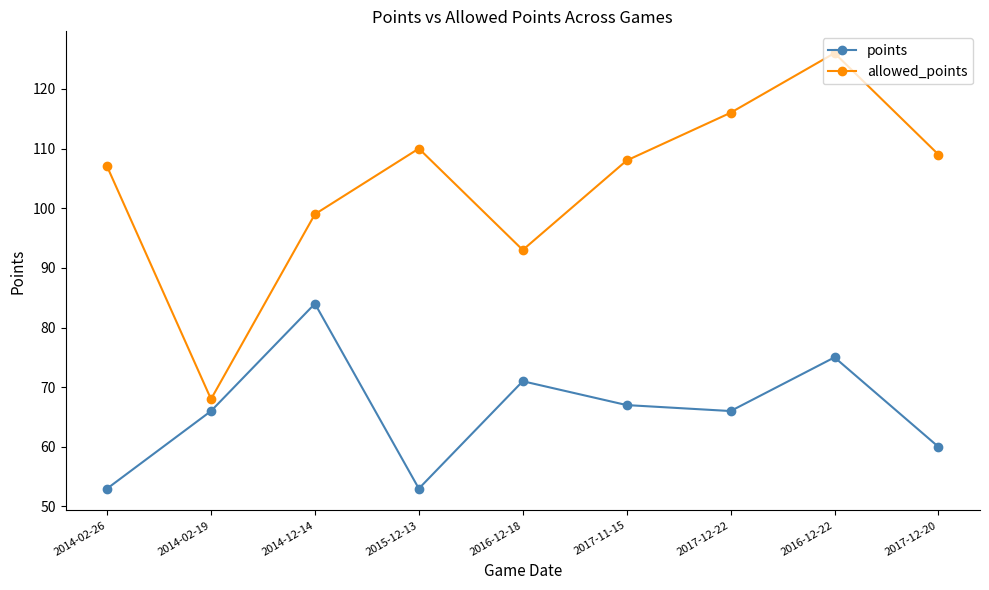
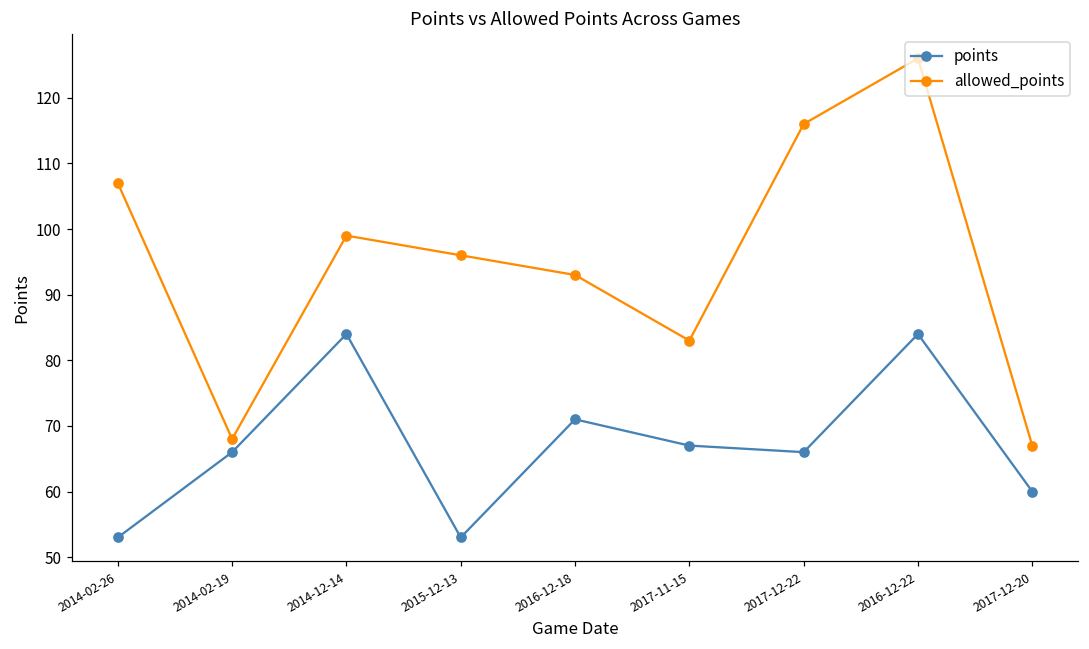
  {
    "points": {
      "2014-02-26": 53,
      "2014-02-19": 66,
      "2014-12-14": 84,
      "2015-12-13": 53,
      "2016-12-18": 71,
      "2017-11-15": 67,
      "2017-12-22": 66,
-     "2016-12-22": 75,
+     "2016-12-22": 84,
      "2017-12-20": 60
    },
    "allowed_points": {
      "2014-02-26": 107,
      "2014-02-19": 68,
      "2014-12-14": 99,
-     "2015-12-13": 110,
+     "2015-12-13": 96,
      "2016-12-18": 93,
-     "2017-11-15": 108,
+     "2017-11-15": 83,
      "2017-12-22": 116,
-     "2017-12-20": 109
+     "2017-12-20": 67
    }
  }
